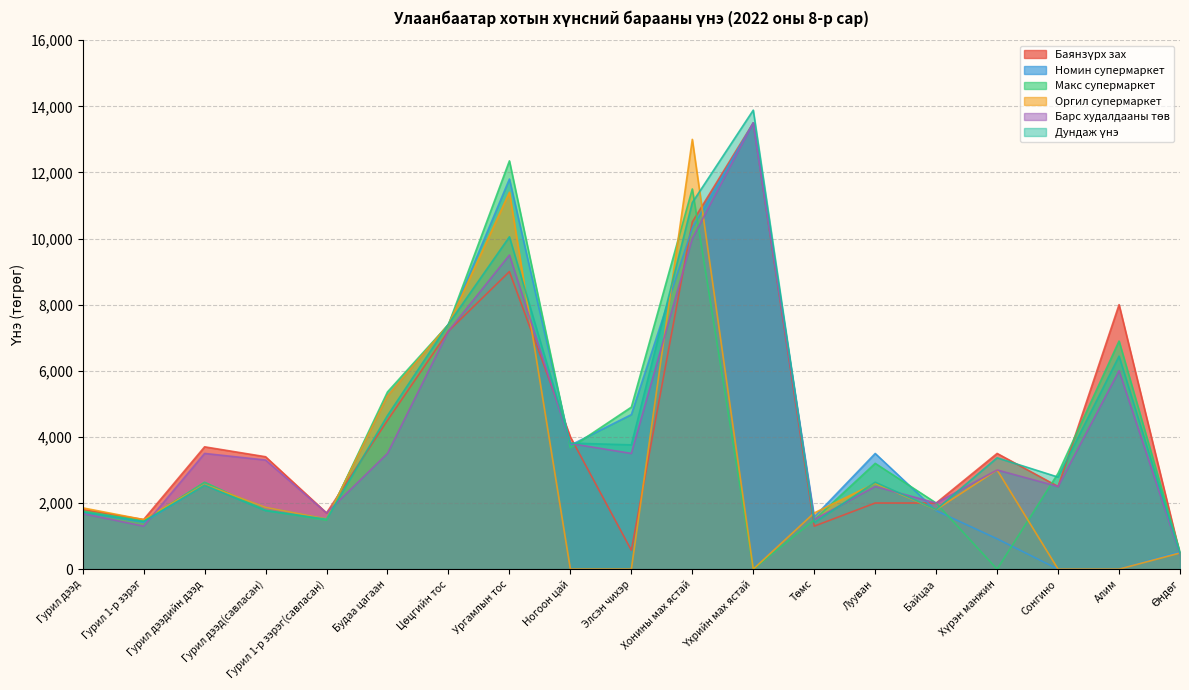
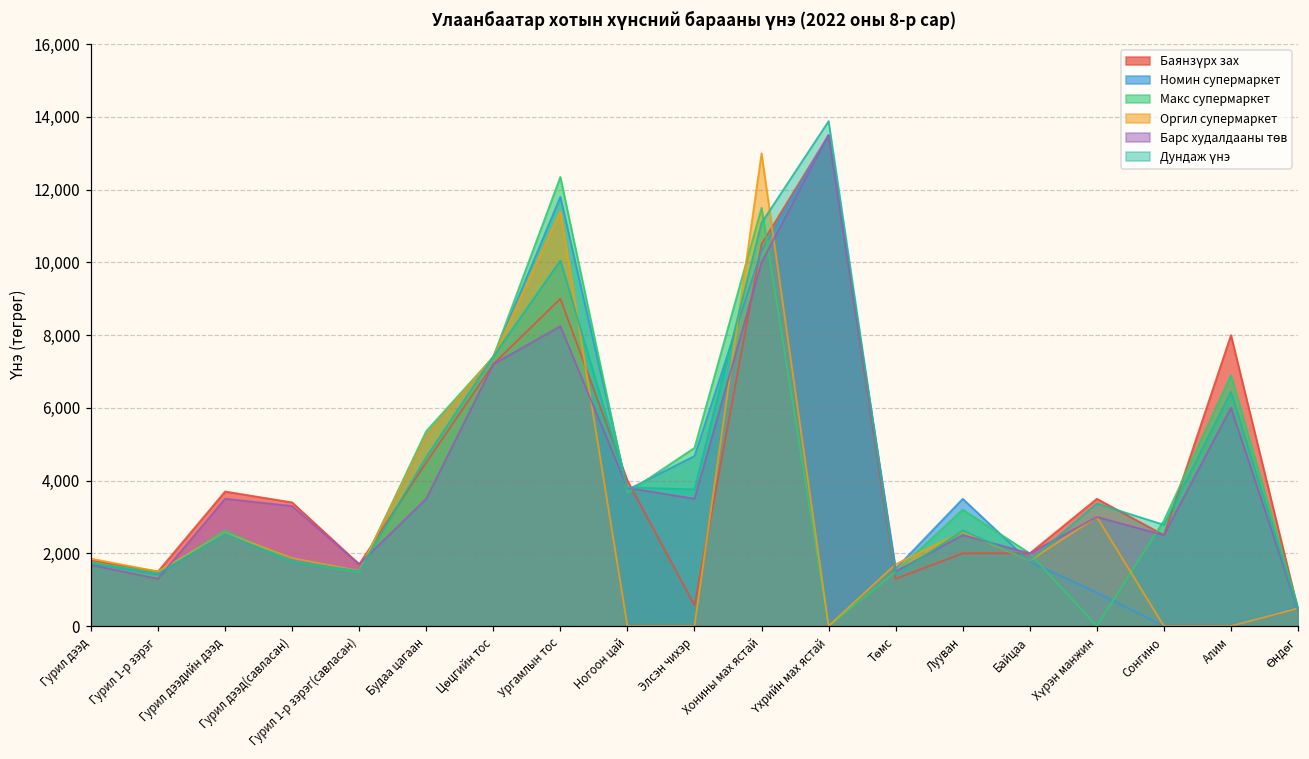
  {
    "Баянзүрх зах": {
      "Гурил дээдийн дээд": "3,700",
      "Гурил дээд(савласан)": "3,400",
      "Будаа цагаан": "4,500",
      "Ургамлын тос": "9,000",
      "Ногоон цай": "4,000",
      "Элсэн чихэр": "600",
      "Хонины мах ястай": "10,500",
      "Төмс": "1,300",
      "Лууван": "2,000",
      "Хүрэн манжин": "3,500",
      "Алим": "8,000"
    },
    "Номин супермаркет": {
      "Ургамлын тос": "11,800",
      "Элсэн чихэр": "4,700",
      "Хонины мах ястай": "10,300",
      "Төмс": "1,600",
      "Лууван": "3,500",
      "Хүрэн манжин": "900"
    },
    "Оргил супермаркет": {
      "Ургамлын тос": "11,400",
      "Ногоон цай": "0",
      "Элсэн чихэр": "0",
      "Хонины мах ястай": "13,000",
      "Төмс": "1,700"
    },
    "Барс худалдааны төв": {
      "Гурил 1-р зэрэг": "1,300",
      "Гурил дээдийн дээд": "3,500",
      "Гурил дээд(савласан)": "3,300",
      "Будаа цагаан": "3,500",
-     "Ургамлын тос": "9,500",
+     "Ургамлын тос": "8,200",
      "Элсэн чихэр": "3,500",
      "Хонины мах ястай": "10,000",
      "Лууван": "2,500",
      "Алим": "6,000"
    }
  }
